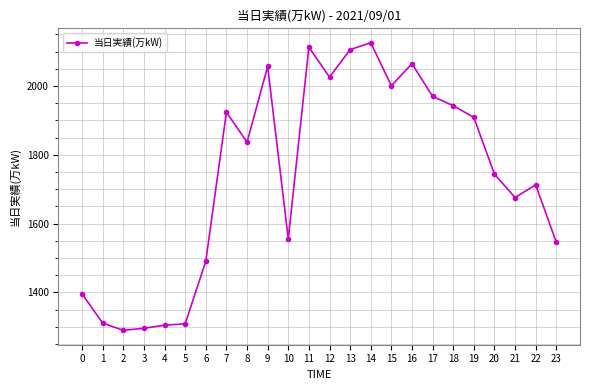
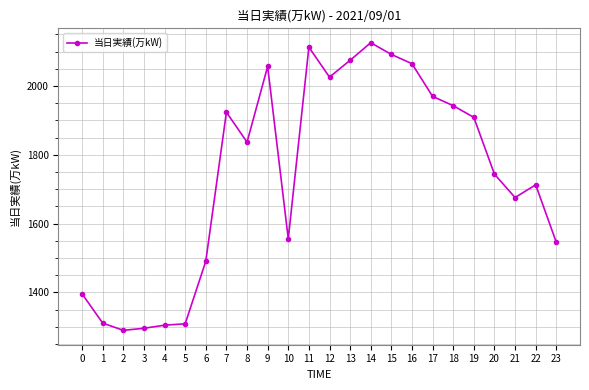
  {
    "0": 1400,
    "1": 1310,
    "2": 1290,
    "3": 1300,
    "4": 1310,
    "5": 1310,
    "6": 1490,
    "7": 1920,
    "8": 1840,
    "9": 2060,
    "10": 1560,
    "11": 2110,
    "12": 2030,
-   "13": 2110,
+   "13": 2080,
    "14": 2130,
-   "15": 2000,
+   "15": 2090,
    "16": 2070,
    "17": 1970,
    "18": 1940,
    "19": 1910,
    "20": 1740,
    "21": 1680,
    "22": 1710,
    "23": 1550
  }
